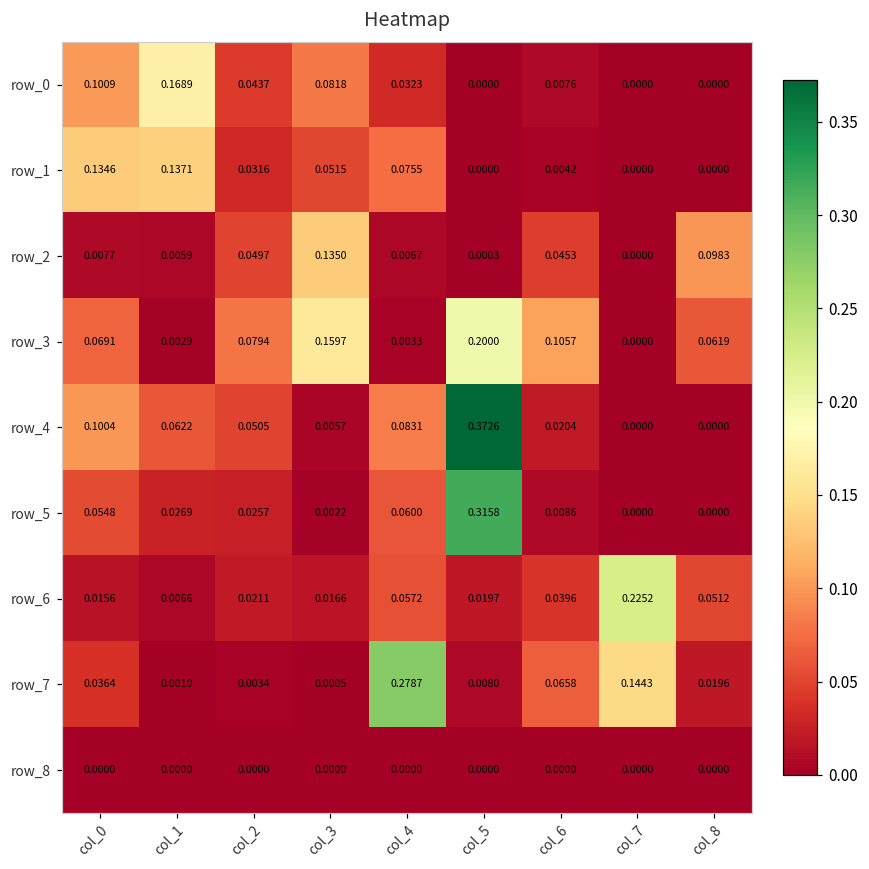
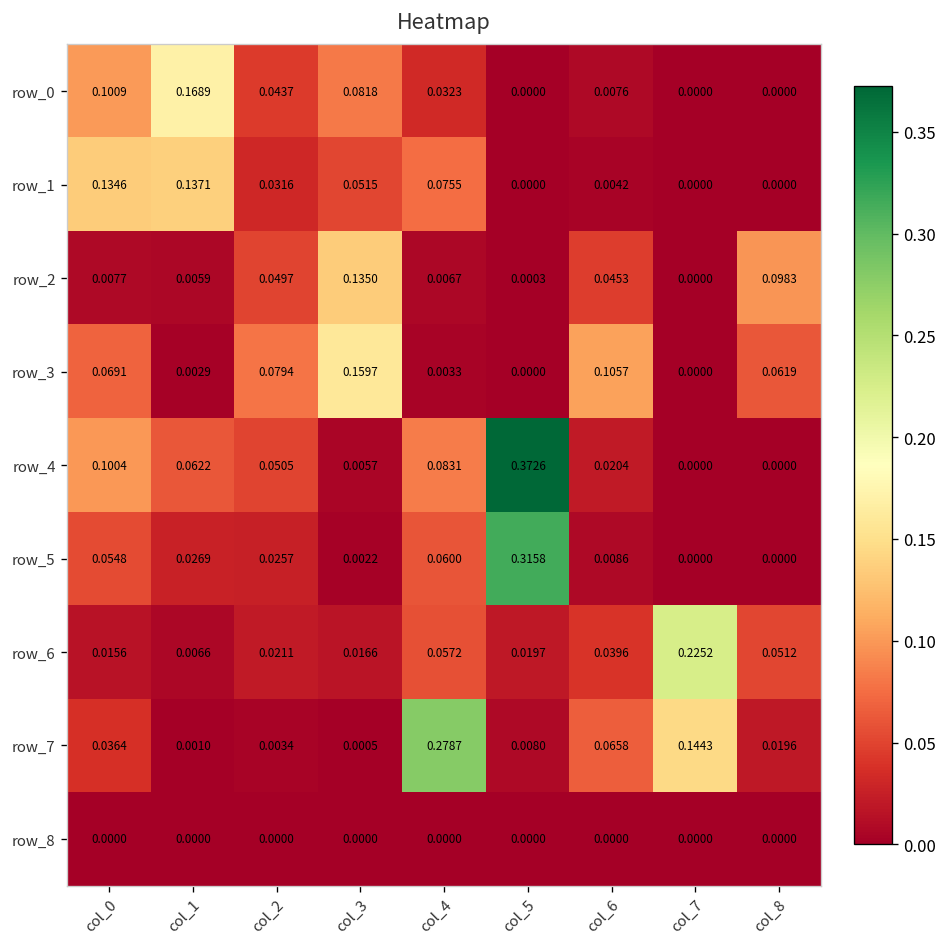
  {
    "row_0": {
      "col_0": 0.1009,
      "col_1": 0.1689,
      "col_2": 0.0437,
      "col_3": 0.0818,
      "col_4": 0.0323,
      "col_5": 0.0000,
      "col_6": 0.0076,
      "col_7": 0.0000,
      "col_8": 0.0000
    },
    "row_1": {
      "col_0": 0.1346,
      "col_1": 0.1371,
      "col_2": 0.0316,
      "col_3": 0.0515,
      "col_4": 0.0755,
      "col_5": 0.0000,
      "col_6": 0.0042,
      "col_7": 0.0000,
      "col_8": 0.0000
    },
    "row_2": {
      "col_0": 0.0077,
      "col_1": 0.0059,
      "col_2": 0.0497,
      "col_3": 0.1350,
      "col_4": 0.0067,
      "col_5": 0.0003,
      "col_6": 0.0453,
      "col_7": 0.0000,
      "col_8": 0.0983
    },
    "row_3": {
      "col_0": 0.0691,
      "col_1": 0.0029,
      "col_2": 0.0794,
      "col_3": 0.1597,
      "col_4": 0.0033,
-     "col_5": 0.2000,
+     "col_5": 0.0000,
      "col_6": 0.1057,
      "col_7": 0.0000,
      "col_8": 0.0619
    },
    "row_4": {
      "col_0": 0.1004,
      "col_1": 0.0622,
      "col_2": 0.0505,
      "col_3": 0.0057,
      "col_4": 0.0831,
      "col_5": 0.3726,
      "col_6": 0.0204,
      "col_7": 0.0000,
      "col_8": 0.0000
    },
    "row_5": {
      "col_0": 0.0548,
      "col_1": 0.0269,
      "col_2": 0.0257,
      "col_3": 0.0022,
      "col_4": 0.0600,
      "col_5": 0.3158,
      "col_6": 0.0086,
      "col_7": 0.0000,
      "col_8": 0.0000
    },
    "row_6": {
      "col_0": 0.0156,
      "col_1": 0.0066,
      "col_2": 0.0211,
      "col_3": 0.0166,
      "col_4": 0.0572,
      "col_5": 0.0197,
      "col_6": 0.0396,
      "col_7": 0.2252,
      "col_8": 0.0512
    },
    "row_7": {
      "col_0": 0.0364,
      "col_1": 0.0010,
      "col_2": 0.0034,
      "col_3": 0.0005,
      "col_4": 0.2787,
      "col_5": 0.0080,
      "col_6": 0.0658,
      "col_7": 0.1443,
      "col_8": 0.0196
    },
    "row_8": {
      "col_0": 0.0000,
      "col_1": 0.0000,
      "col_2": 0.0000,
      "col_3": 0.0000,
      "col_4": 0.0000,
      "col_5": 0.0000,
      "col_6": 0.0000,
      "col_7": 0.0000,
      "col_8": 0.0000
    }
  }
